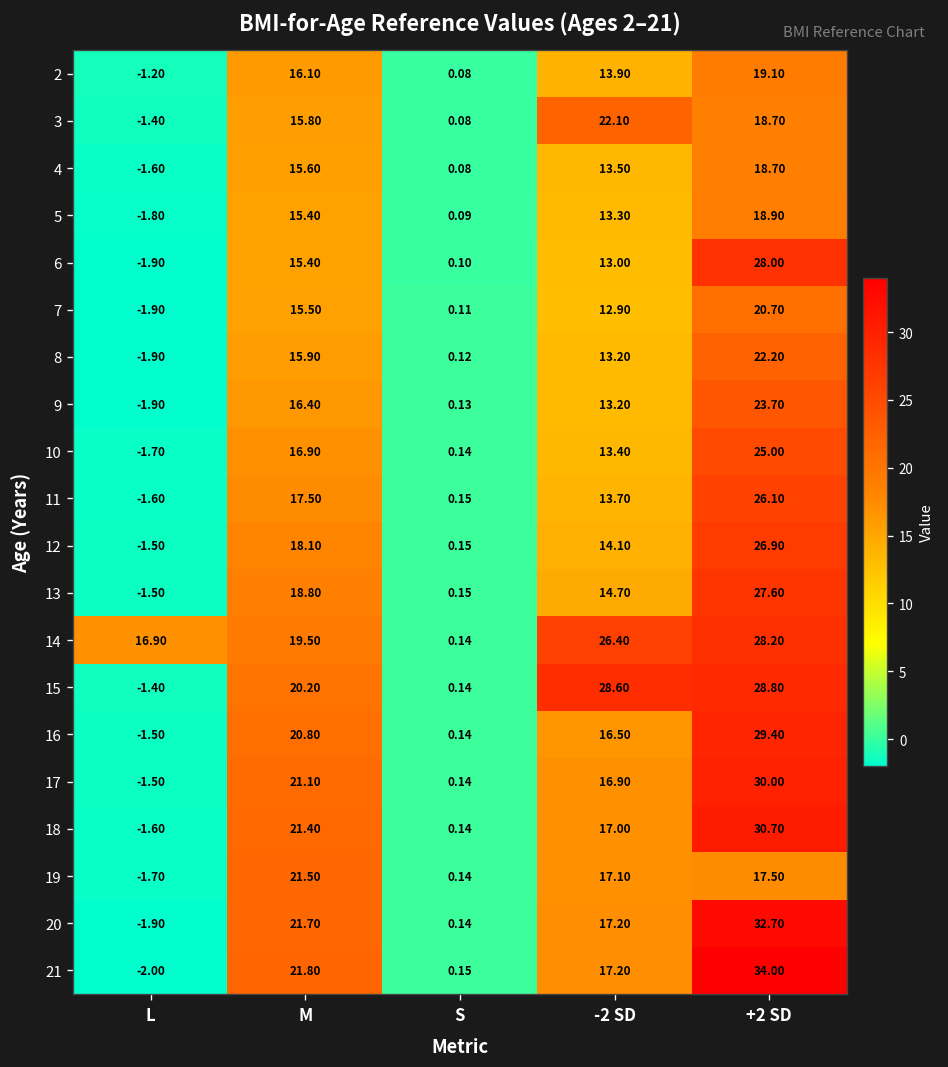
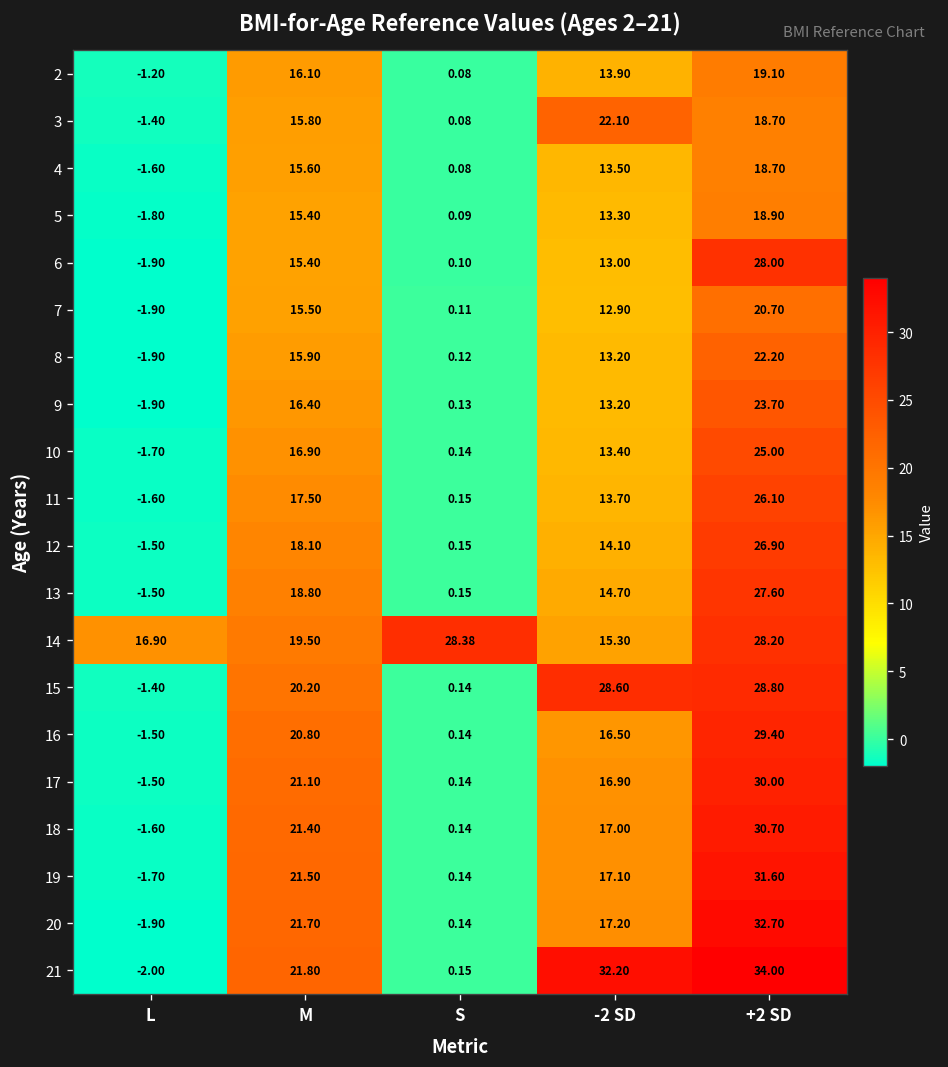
  {
    "2": {
      "L": -1.20,
      "M": 16.10,
      "S": 0.08,
      "-2 SD": 13.90,
      "+2 SD": 19.10
    },
    "3": {
      "L": -1.40,
      "M": 15.80,
      "S": 0.08,
      "-2 SD": 22.10,
      "+2 SD": 18.70
    },
    "4": {
      "L": -1.60,
      "M": 15.60,
      "S": 0.08,
      "-2 SD": 13.50,
      "+2 SD": 18.70
    },
    "5": {
      "L": -1.80,
      "M": 15.40,
      "S": 0.09,
      "-2 SD": 13.30,
      "+2 SD": 18.90
    },
    "6": {
      "L": -1.90,
      "M": 15.40,
      "S": 0.10,
      "-2 SD": 13.00,
      "+2 SD": 28.00
    },
    "7": {
      "L": -1.90,
      "M": 15.50,
      "S": 0.11,
      "-2 SD": 12.90,
      "+2 SD": 20.70
    },
    "8": {
      "L": -1.90,
      "M": 15.90,
      "S": 0.12,
      "-2 SD": 13.20,
      "+2 SD": 22.20
    },
    "9": {
      "L": -1.90,
      "M": 16.40,
      "S": 0.13,
      "-2 SD": 13.20,
      "+2 SD": 23.70
    },
    "10": {
      "L": -1.70,
      "M": 16.90,
      "S": 0.14,
      "-2 SD": 13.40,
      "+2 SD": 25.00
    },
    "11": {
      "L": -1.60,
      "M": 17.50,
      "S": 0.15,
      "-2 SD": 13.70,
      "+2 SD": 26.10
    },
    "12": {
      "L": -1.50,
      "M": 18.10,
      "S": 0.15,
      "-2 SD": 14.10,
      "+2 SD": 26.90
    },
    "13": {
      "L": -1.50,
      "M": 18.80,
      "S": 0.15,
      "-2 SD": 14.70,
      "+2 SD": 27.60
    },
    "14": {
      "L": 16.90,
      "M": 19.50,
-     "S": 0.14,
-     "-2 SD": 26.40,
+     "S": 28.38,
+     "-2 SD": 15.30,
      "+2 SD": 28.20
    },
    "15": {
      "L": -1.40,
      "M": 20.20,
      "S": 0.14,
      "-2 SD": 28.60,
      "+2 SD": 28.80
    },
    "16": {
      "L": -1.50,
      "M": 20.80,
      "S": 0.14,
      "-2 SD": 16.50,
      "+2 SD": 29.40
    },
    "17": {
      "L": -1.50,
      "M": 21.10,
      "S": 0.14,
      "-2 SD": 16.90,
      "+2 SD": 30.00
    },
    "18": {
      "L": -1.60,
      "M": 21.40,
      "S": 0.14,
      "-2 SD": 17.00,
      "+2 SD": 30.70
    },
    "19": {
      "L": -1.70,
      "M": 21.50,
      "S": 0.14,
      "-2 SD": 17.10,
-     "+2 SD": 17.50
+     "+2 SD": 31.60
    },
    "20": {
      "L": -1.90,
      "M": 21.70,
      "S": 0.14,
      "-2 SD": 17.20,
      "+2 SD": 32.70
    },
    "21": {
      "L": -2.00,
      "M": 21.80,
      "S": 0.15,
-     "-2 SD": 17.20,
+     "-2 SD": 32.20,
      "+2 SD": 34.00
    }
  }
